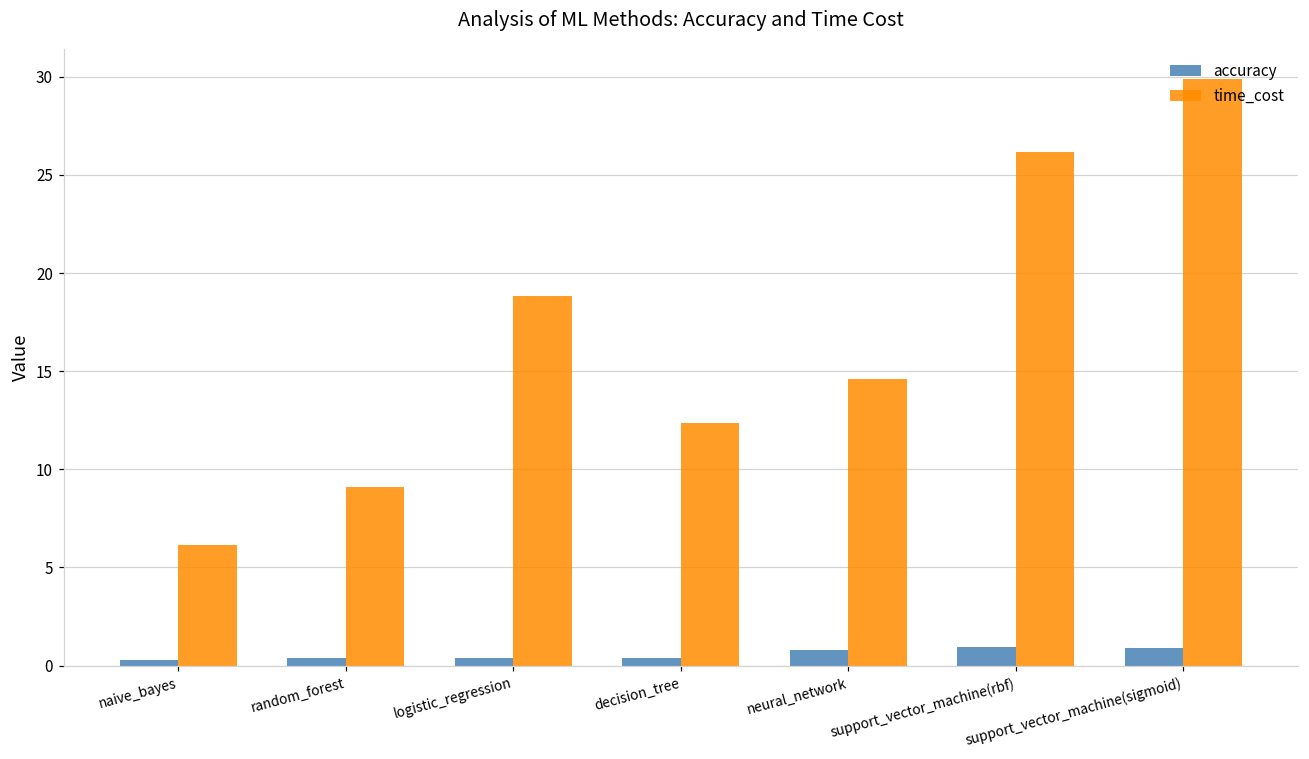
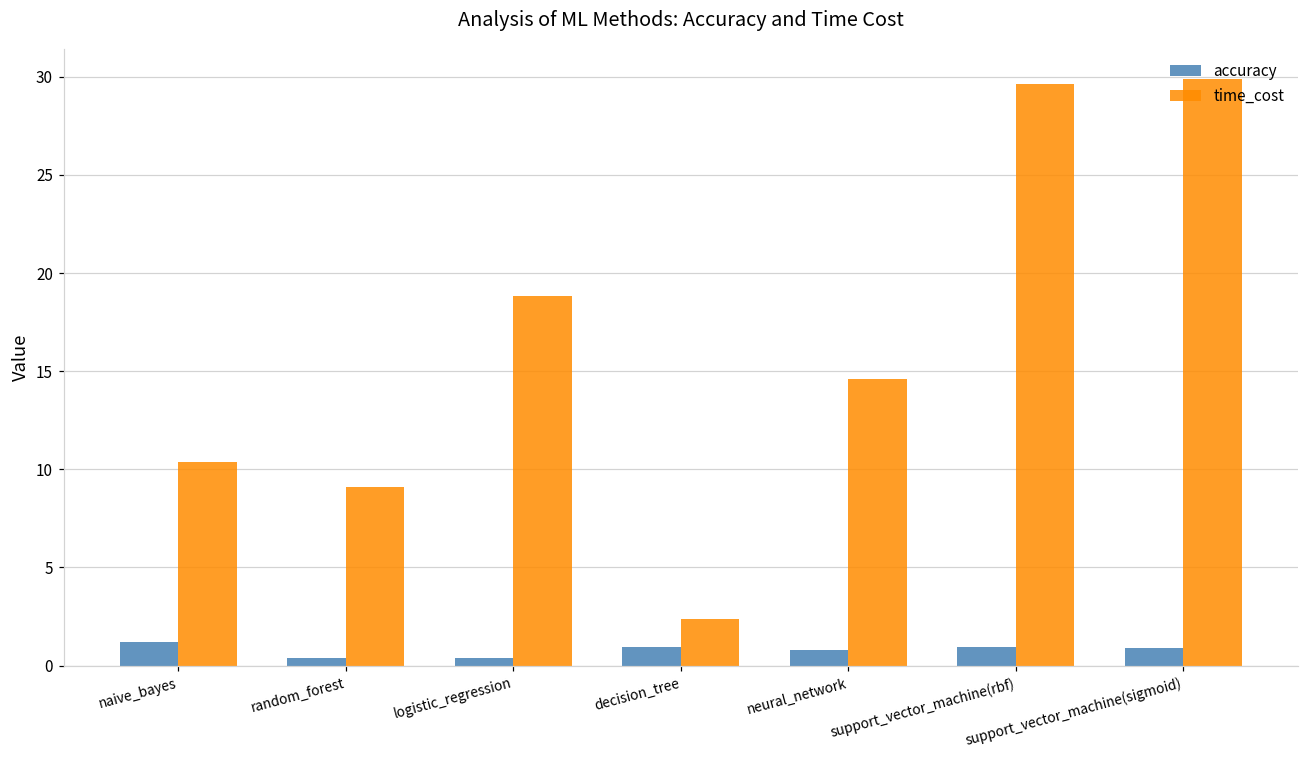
  {
    "accuracy": {
-     "naive_bayes": 0.3,
+     "naive_bayes": 1.2,
      "random_forest": 0.4,
      "logistic_regression": 0.4,
-     "decision_tree": 0.4,
+     "decision_tree": 1.0,
      "neural_network": 0.8,
      "support_vector_machine(rbf)": 0.9,
      "support_vector_machine(sigmoid)": 0.9
    },
    "time_cost": {
-     "naive_bayes": 6.1,
+     "naive_bayes": 10.4,
      "random_forest": 9.1,
      "logistic_regression": 18.8,
-     "decision_tree": 12.4,
+     "decision_tree": 2.4,
      "neural_network": 14.6,
-     "support_vector_machine(rbf)": 26.2,
+     "support_vector_machine(rbf)": 29.6,
      "support_vector_machine(sigmoid)": 29.9
    }
  }
